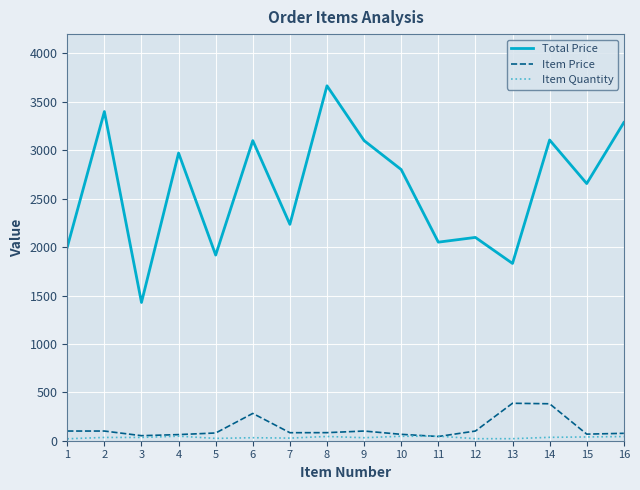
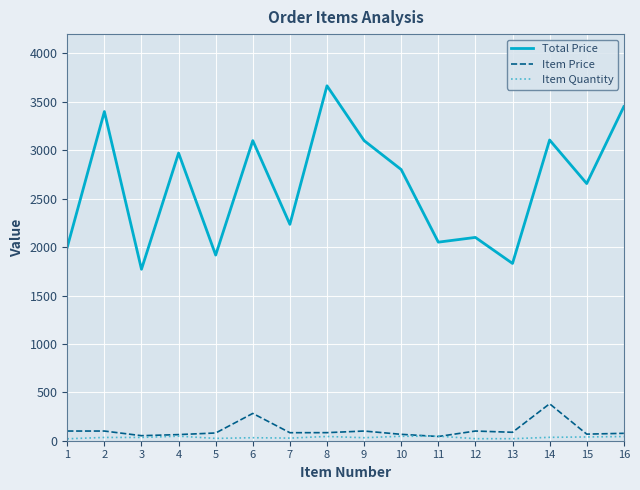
  {
    "Total Price": {
      "1": 2000,
      "2": 3400,
-     "3": 1400,
+     "3": 1800,
      "4": 3000,
      "5": 1900,
      "6": 3100,
      "7": 2200,
      "8": 3700,
      "9": 3100,
      "10": 2800,
      "11": 2100,
      "12": 2100,
      "13": 1800,
      "14": 3100,
      "15": 2700,
-     "16": 3300
+     "16": 3500
    },
    "Item Price": {
      "1": 100,
      "2": 100,
      "5": 100,
      "6": 300,
      "7": 100,
      "8": 100,
      "9": 100,
      "12": 100,
-     "13": 400,
+     "13": 100,
      "14": 400,
      "15": 100,
      "16": 100
    },
    "Item Quantity": {
      "1": 0,
      "2": 0,
      "5": 0,
      "6": 0,
      "7": 0,
      "8": 0,
      "9": 0,
      "12": 0,
      "13": 0,
      "14": 0,
      "15": 0,
      "16": 0
    }
  }
